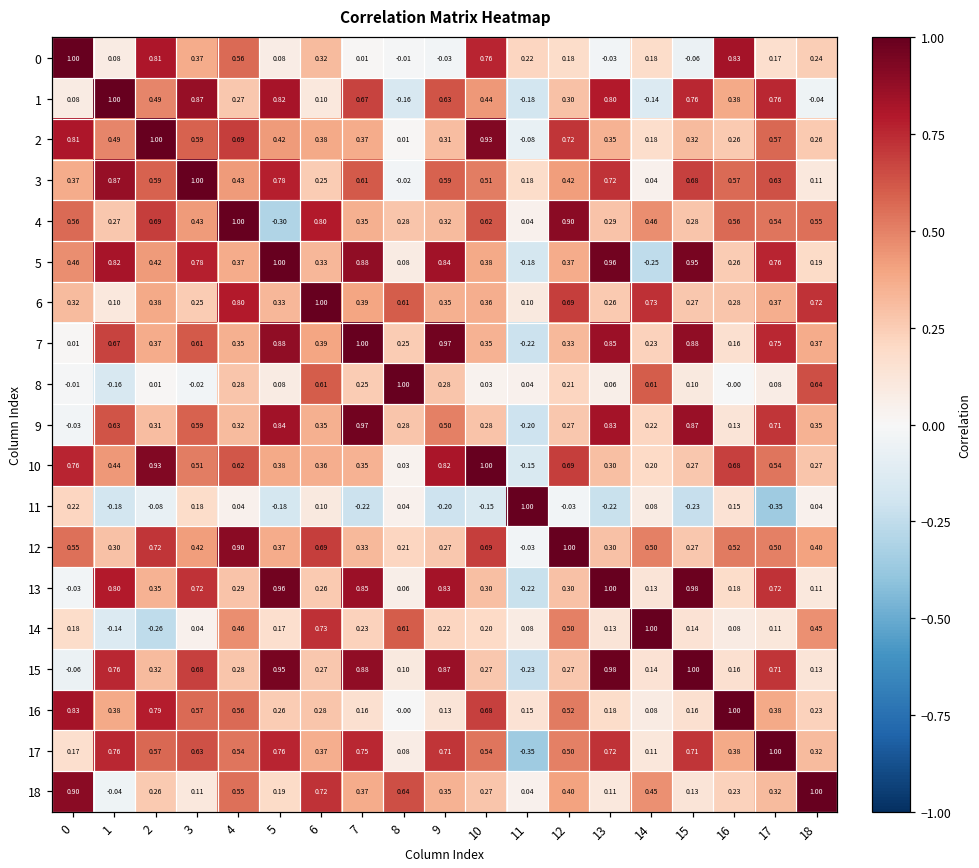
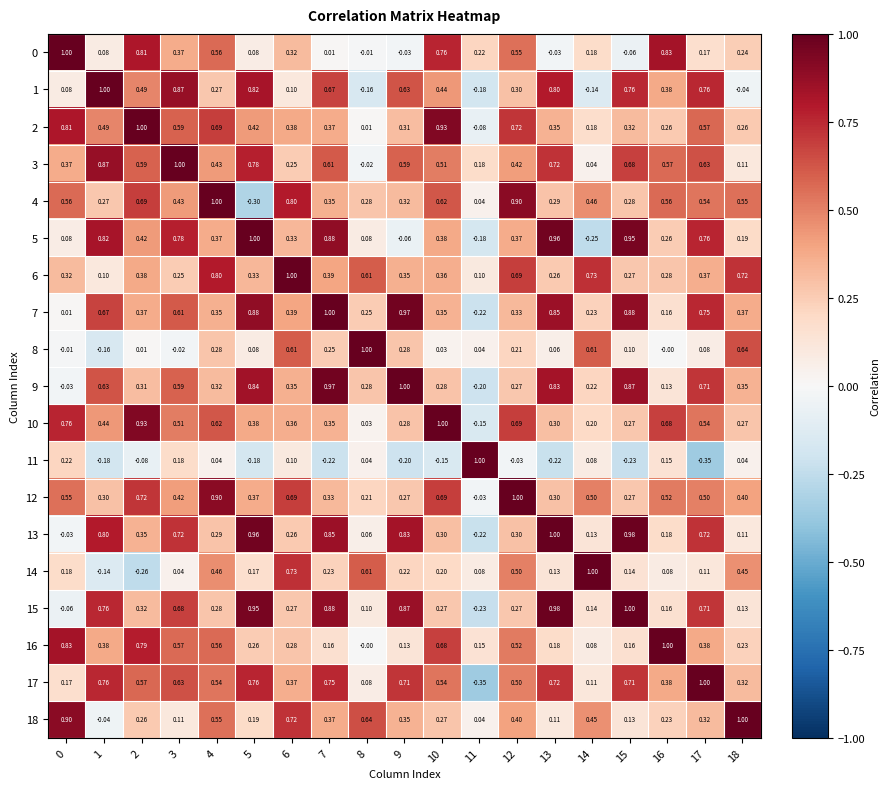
  {
    "0": {
      "0": 1.00,
      "1": 0.08,
      "2": 0.81,
      "3": 0.37,
      "4": 0.56,
      "5": 0.08,
      "6": 0.32,
      "7": 0.01,
      "8": -0.01,
      "9": -0.03,
      "10": 0.76,
      "11": 0.22,
-     "12": 0.18,
+     "12": 0.55,
      "13": -0.03,
      "14": 0.18,
      "15": -0.06,
      "16": 0.83,
      "17": 0.17,
      "18": 0.24
    },
    "5": {
-     "0": 0.46,
+     "0": 0.08,
      "1": 0.82,
      "2": 0.42,
      "3": 0.78,
      "4": 0.37,
      "5": 1.00,
      "6": 0.33,
      "7": 0.88,
      "8": 0.08,
-     "9": 0.84,
+     "9": -0.06,
      "10": 0.38,
      "11": -0.18,
      "12": 0.37,
      "13": 0.96,
      "14": -0.25,
      "15": 0.95,
      "16": 0.26,
      "17": 0.76,
      "18": 0.19
    },
    "9": {
      "0": -0.03,
      "1": 0.63,
      "2": 0.31,
      "3": 0.59,
      "4": 0.32,
      "5": 0.84,
      "6": 0.35,
      "7": 0.97,
      "8": 0.28,
-     "9": 0.50,
+     "9": 1.00,
      "10": 0.28,
      "11": -0.20,
      "12": 0.27,
      "13": 0.83,
      "14": 0.22,
      "15": 0.87,
      "16": 0.13,
      "17": 0.71,
      "18": 0.35
    },
    "10": {
      "0": 0.76,
      "1": 0.44,
      "2": 0.93,
      "3": 0.51,
      "4": 0.62,
      "5": 0.38,
      "6": 0.36,
      "7": 0.35,
      "8": 0.03,
-     "9": 0.82,
+     "9": 0.28,
      "10": 1.00,
      "11": -0.15,
      "12": 0.69,
      "13": 0.30,
      "14": 0.20,
      "15": 0.27,
      "16": 0.68,
      "17": 0.54,
      "18": 0.27
    }
  }
